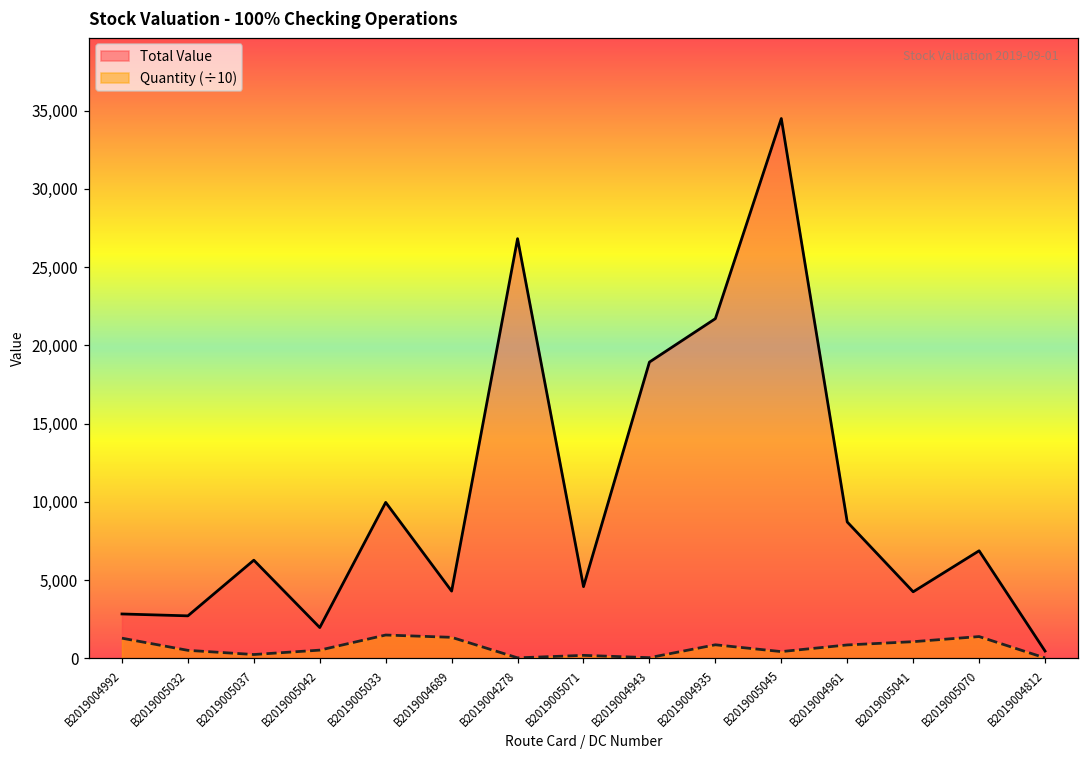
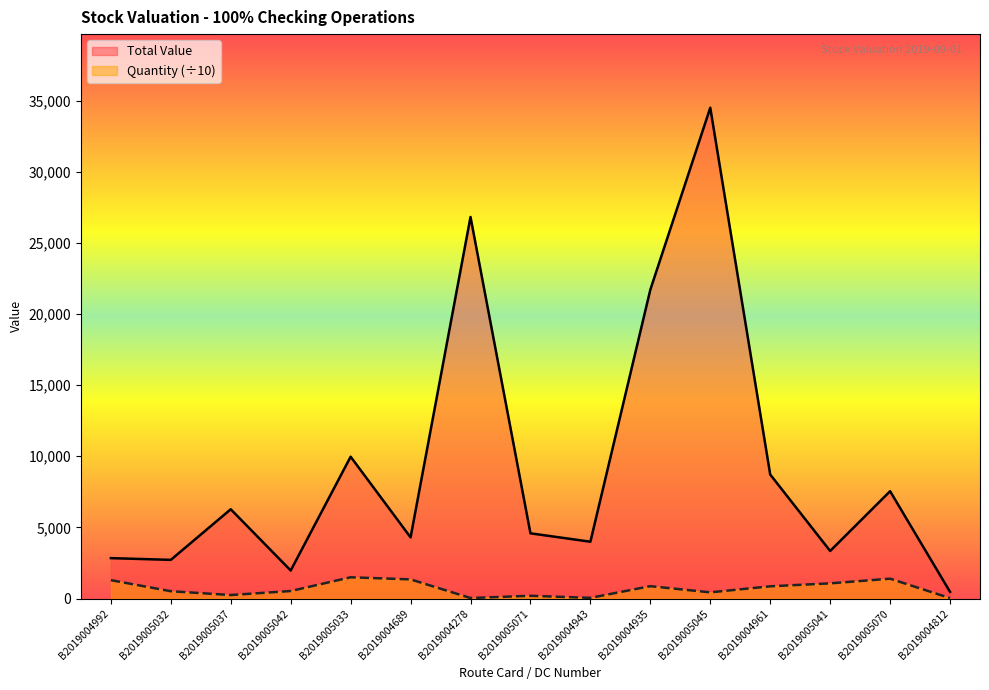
  {
    "Total Value": {
      "B2019004992": "2,800",
      "B2019005032": "2,700",
      "B2019005037": "6,300",
      "B2019005042": "2,000",
      "B2019005033": "10,000",
      "B2019004689": "4,300",
      "B2019004278": "26,800",
      "B2019005071": "4,600",
-     "B2019004943": "18,900",
+     "B2019004943": "4,000",
      "B2019004935": "21,700",
      "B2019005045": "34,500",
      "B2019004961": "8,700",
-     "B2019005041": "4,300",
-     "B2019005070": "6,900",
+     "B2019005041": "3,300",
+     "B2019005070": "7,500",
      "B2019004812": "500"
    },
    "Quantity (÷10)": {
      "B2019004992": "1,300",
      "B2019005032": "500",
      "B2019005037": "300",
      "B2019005042": "500",
      "B2019005033": "1,500",
      "B2019004689": "1,300",
      "B2019004278": "0",
      "B2019005071": "200",
      "B2019004943": "100",
      "B2019004935": "900",
      "B2019005045": "400",
      "B2019004961": "900",
      "B2019005041": "1,100",
      "B2019005070": "1,400",
      "B2019004812": "0"
    }
  }
